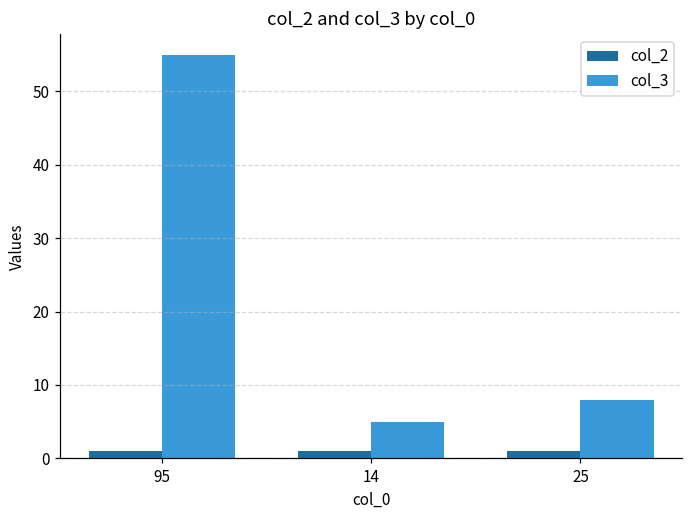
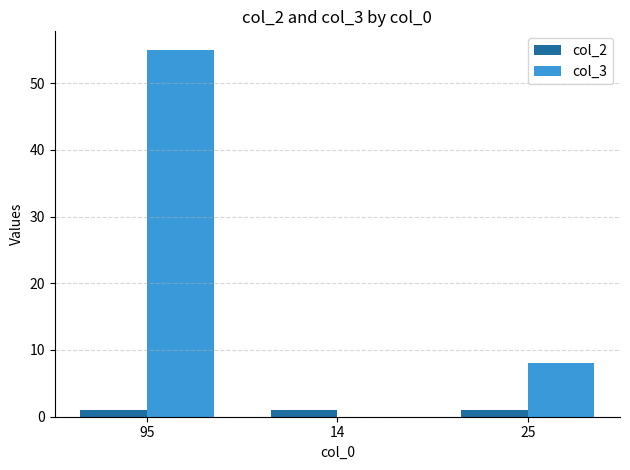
  {
    "col_2": {
      "95": 1,
      "14": 1,
      "25": 1
    },
    "col_3": {
      "95": 55,
-     "14": 5,
+     "14": 0,
      "25": 8
    }
  }
